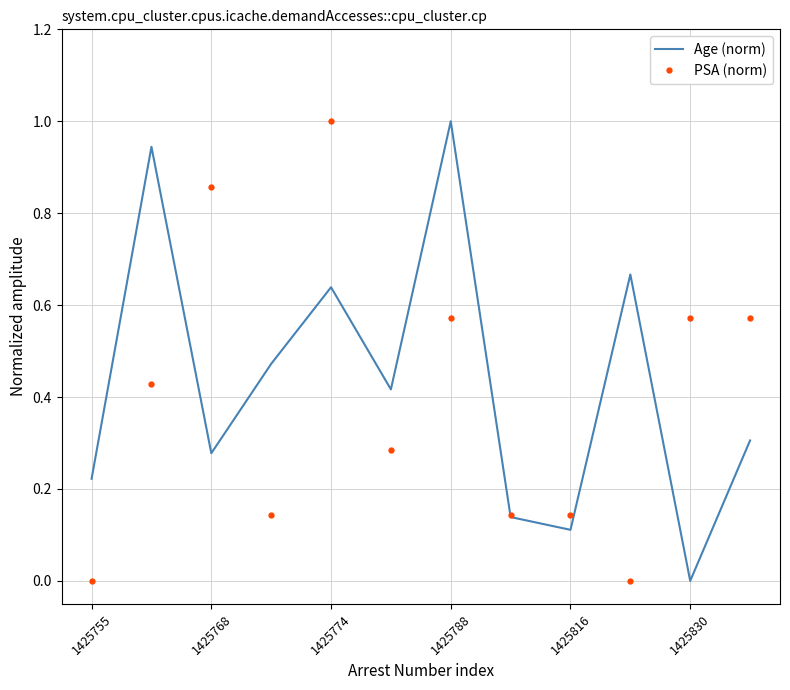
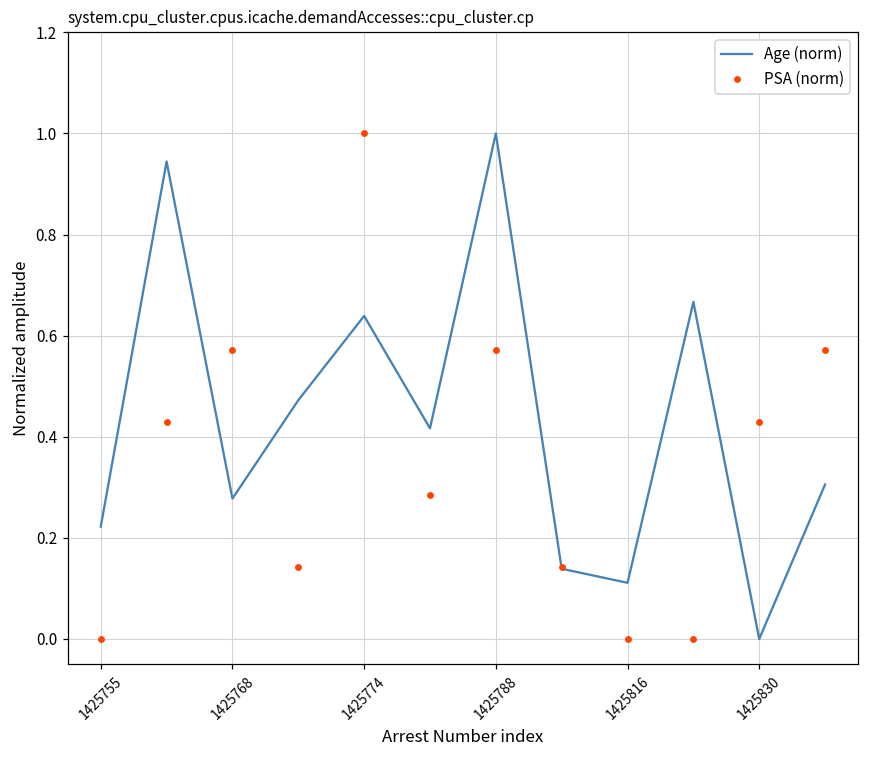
  {
    "Age (norm)": {
      "1425755": 0.22,
      "1425768": 0.28,
      "1425774": 0.64,
      "1425788": 1.00,
      "1425816": 0.11,
      "1425830": 0.00
    },
    "PSA (norm)": {
      "1425755": 0.00,
-     "1425768": 0.86,
+     "1425768": 0.57,
      "1425774": 1.00,
      "1425788": 0.57,
-     "1425816": 0.14,
-     "1425830": 0.57
+     "1425816": 0.00,
+     "1425830": 0.43
    }
  }
